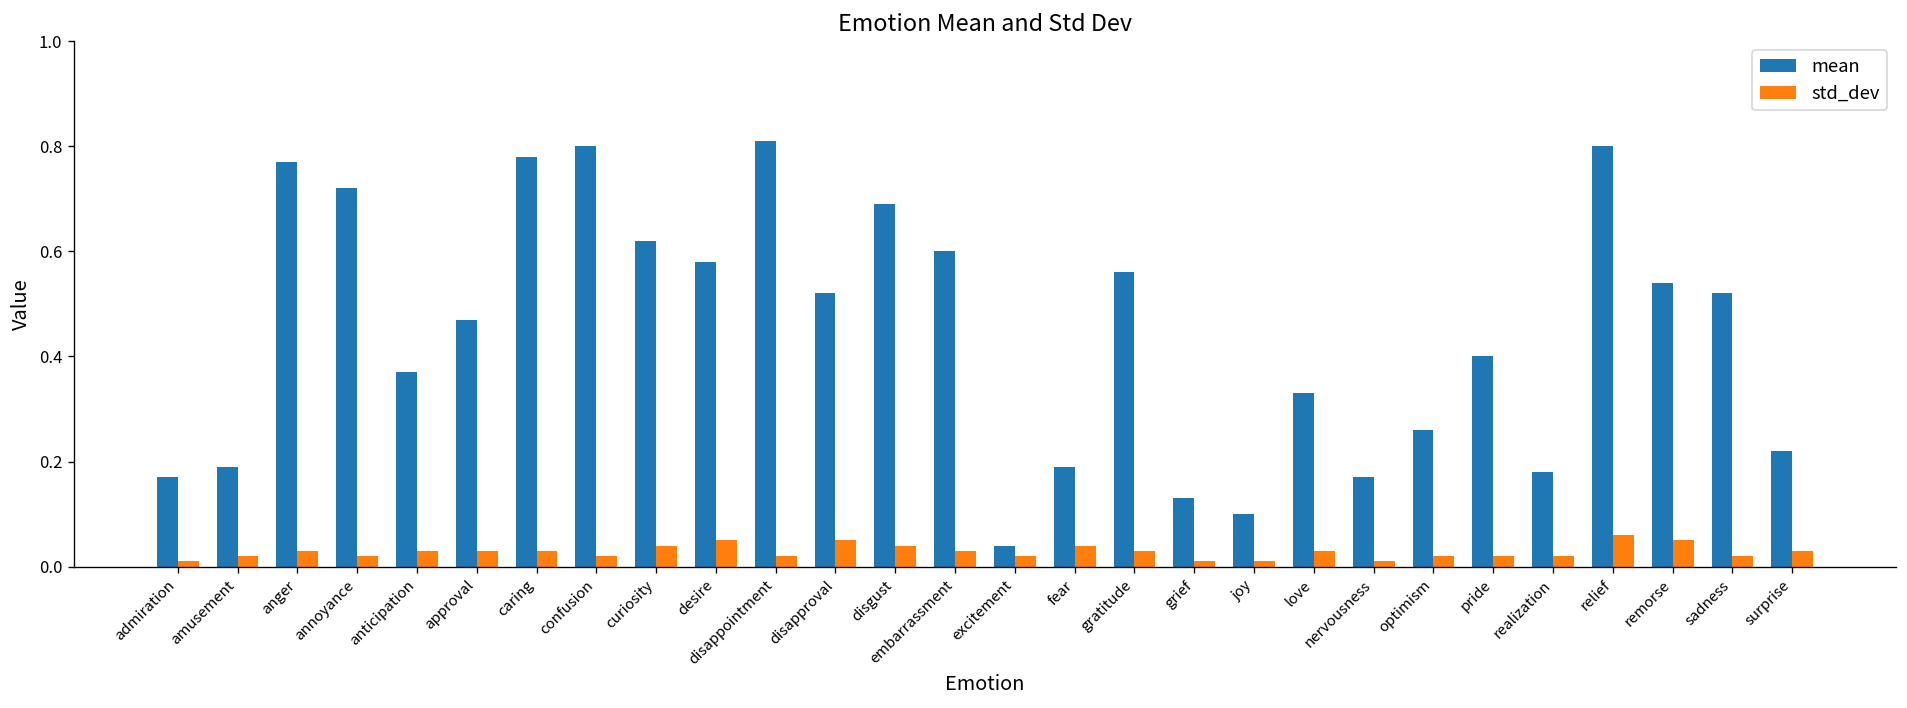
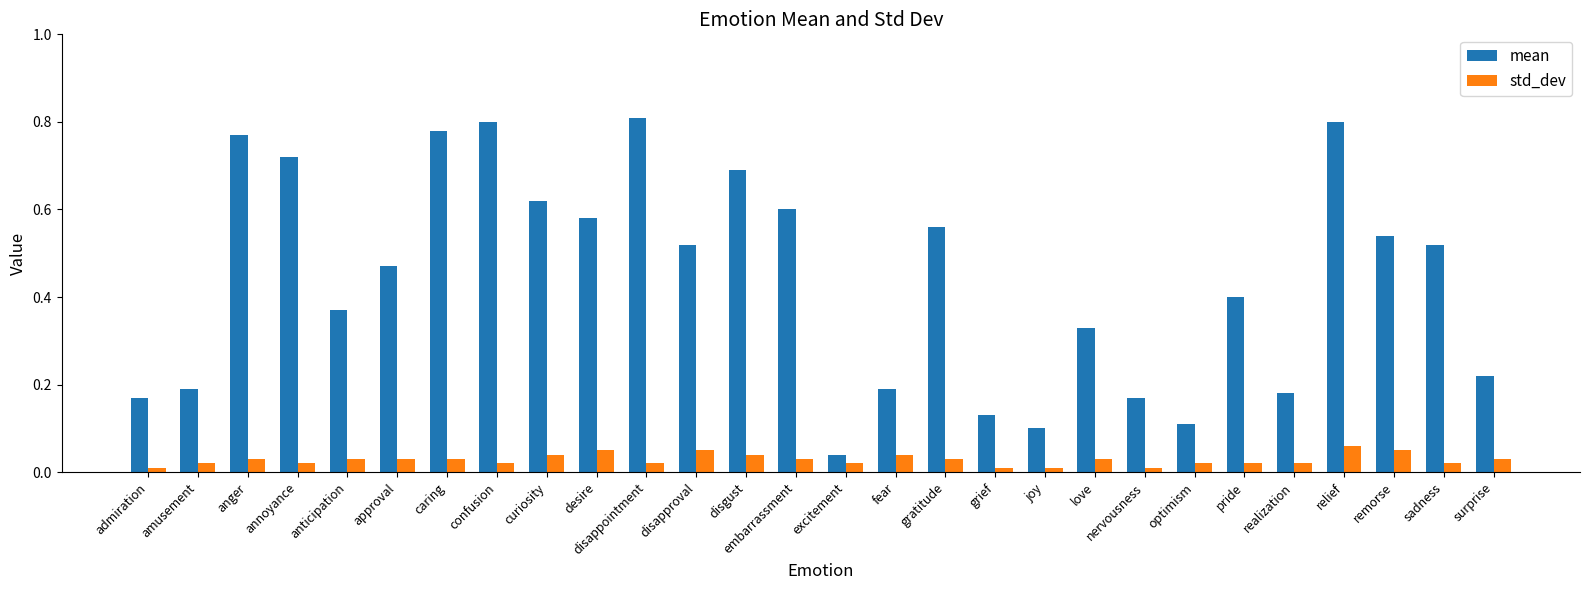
  {
    "mean": {
      "admiration": 0.17,
      "amusement": 0.19,
      "anger": 0.77,
      "annoyance": 0.72,
      "anticipation": 0.37,
      "approval": 0.47,
      "caring": 0.78,
      "confusion": 0.80,
      "curiosity": 0.62,
      "desire": 0.58,
      "disappointment": 0.81,
      "disapproval": 0.52,
      "disgust": 0.69,
      "embarrassment": 0.60,
      "excitement": 0.04,
      "fear": 0.19,
      "gratitude": 0.56,
      "grief": 0.13,
      "joy": 0.10,
      "love": 0.33,
      "nervousness": 0.17,
-     "optimism": 0.26,
+     "optimism": 0.11,
      "pride": 0.40,
      "realization": 0.18,
      "relief": 0.80,
      "remorse": 0.54,
      "sadness": 0.52,
      "surprise": 0.22
    },
    "std_dev": {
      "admiration": 0.01,
      "amusement": 0.02,
      "anger": 0.03,
      "annoyance": 0.02,
      "anticipation": 0.03,
      "approval": 0.03,
      "caring": 0.03,
      "confusion": 0.02,
      "curiosity": 0.04,
      "desire": 0.05,
      "disappointment": 0.02,
      "disapproval": 0.05,
      "disgust": 0.04,
      "embarrassment": 0.03,
      "excitement": 0.02,
      "fear": 0.04,
      "gratitude": 0.03,
      "grief": 0.01,
      "joy": 0.01,
      "love": 0.03,
      "nervousness": 0.01,
      "optimism": 0.02,
      "pride": 0.02,
      "realization": 0.02,
      "relief": 0.06,
      "remorse": 0.05,
      "sadness": 0.02,
      "surprise": 0.03
    }
  }
